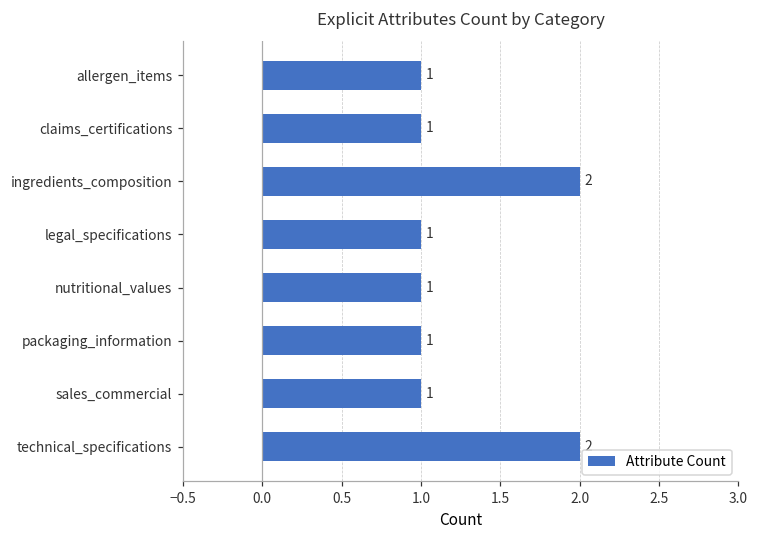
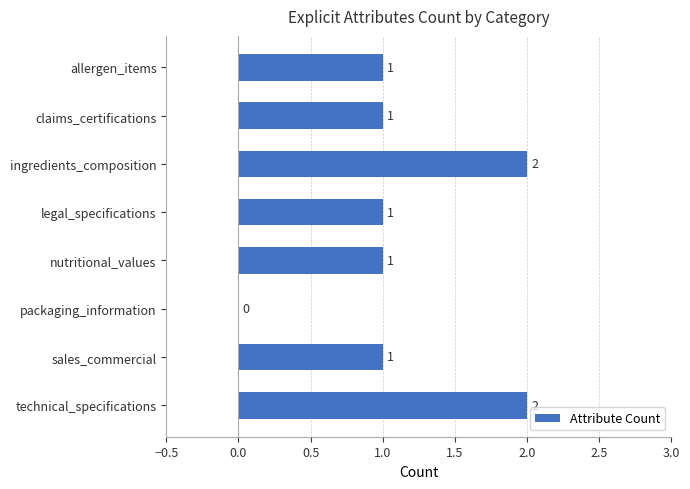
  {
    "allergen_items": 1,
    "claims_certifications": 1,
    "ingredients_composition": 2,
    "legal_specifications": 1,
    "nutritional_values": 1,
-   "packaging_information": 1,
+   "packaging_information": 0,
    "sales_commercial": 1
  }
